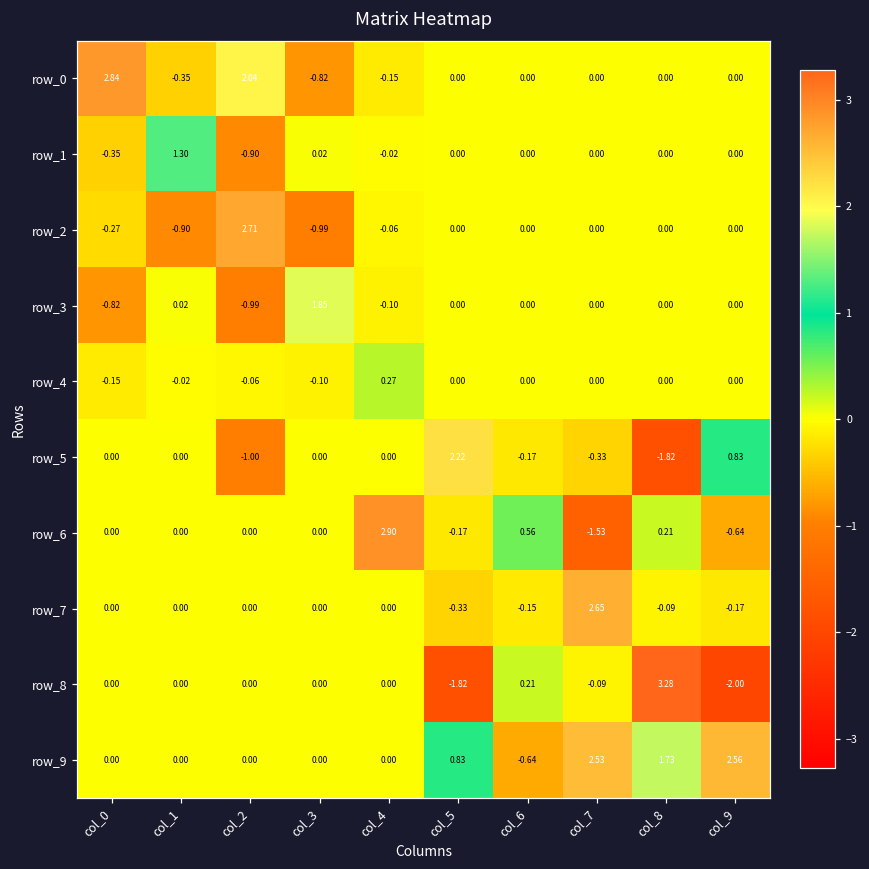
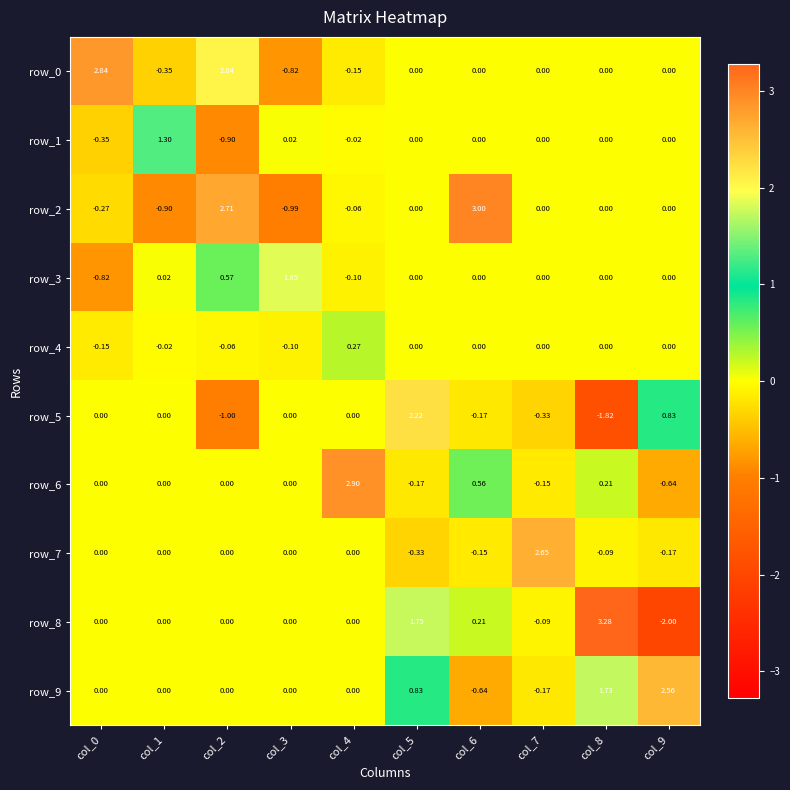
  {
    "row_0": {
      "col_0": 2.84,
      "col_1": -0.35,
      "col_2": 2.04,
      "col_3": -0.82,
      "col_4": -0.15,
      "col_5": 0.00,
      "col_6": 0.00,
      "col_7": 0.00,
      "col_8": 0.00,
      "col_9": 0.00
    },
    "row_1": {
      "col_0": -0.35,
      "col_1": 1.30,
      "col_2": -0.90,
      "col_3": 0.02,
      "col_4": -0.02,
      "col_5": 0.00,
      "col_6": 0.00,
      "col_7": 0.00,
      "col_8": 0.00,
      "col_9": 0.00
    },
    "row_2": {
      "col_0": -0.27,
      "col_1": -0.90,
      "col_2": 2.71,
      "col_3": -0.99,
      "col_4": -0.06,
      "col_5": 0.00,
-     "col_6": 0.00,
+     "col_6": 3.00,
      "col_7": 0.00,
      "col_8": 0.00,
      "col_9": 0.00
    },
    "row_3": {
      "col_0": -0.82,
      "col_1": 0.02,
-     "col_2": -0.99,
+     "col_2": 0.57,
      "col_3": 1.85,
      "col_4": -0.10,
      "col_5": 0.00,
      "col_6": 0.00,
      "col_7": 0.00,
      "col_8": 0.00,
      "col_9": 0.00
    },
    "row_4": {
      "col_0": -0.15,
      "col_1": -0.02,
      "col_2": -0.06,
      "col_3": -0.10,
      "col_4": 0.27,
      "col_5": 0.00,
      "col_6": 0.00,
      "col_7": 0.00,
      "col_8": 0.00,
      "col_9": 0.00
    },
    "row_5": {
      "col_0": 0.00,
      "col_1": 0.00,
      "col_2": -1.00,
      "col_3": 0.00,
      "col_4": 0.00,
      "col_5": 2.22,
      "col_6": -0.17,
      "col_7": -0.33,
      "col_8": -1.82,
      "col_9": 0.83
    },
    "row_6": {
      "col_0": 0.00,
      "col_1": 0.00,
      "col_2": 0.00,
      "col_3": 0.00,
      "col_4": 2.90,
      "col_5": -0.17,
      "col_6": 0.56,
-     "col_7": -1.53,
+     "col_7": -0.15,
      "col_8": 0.21,
      "col_9": -0.64
    },
    "row_7": {
      "col_0": 0.00,
      "col_1": 0.00,
      "col_2": 0.00,
      "col_3": 0.00,
      "col_4": 0.00,
      "col_5": -0.33,
      "col_6": -0.15,
      "col_7": 2.65,
      "col_8": -0.09,
      "col_9": -0.17
    },
    "row_8": {
      "col_0": 0.00,
      "col_1": 0.00,
      "col_2": 0.00,
      "col_3": 0.00,
      "col_4": 0.00,
-     "col_5": -1.82,
+     "col_5": 1.75,
      "col_6": 0.21,
      "col_7": -0.09,
      "col_8": 3.28,
      "col_9": -2.00
    },
    "row_9": {
      "col_0": 0.00,
      "col_1": 0.00,
      "col_2": 0.00,
      "col_3": 0.00,
      "col_4": 0.00,
      "col_5": 0.83,
      "col_6": -0.64,
-     "col_7": 2.53,
+     "col_7": -0.17,
      "col_8": 1.73,
      "col_9": 2.56
    }
  }
